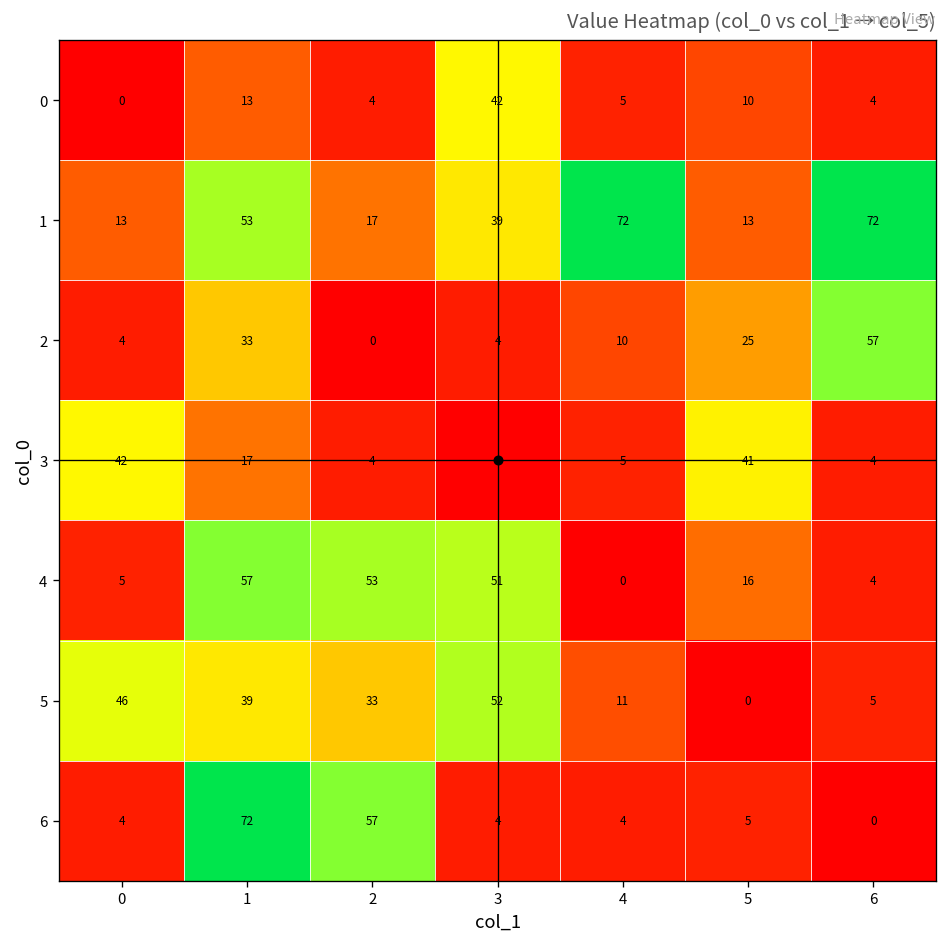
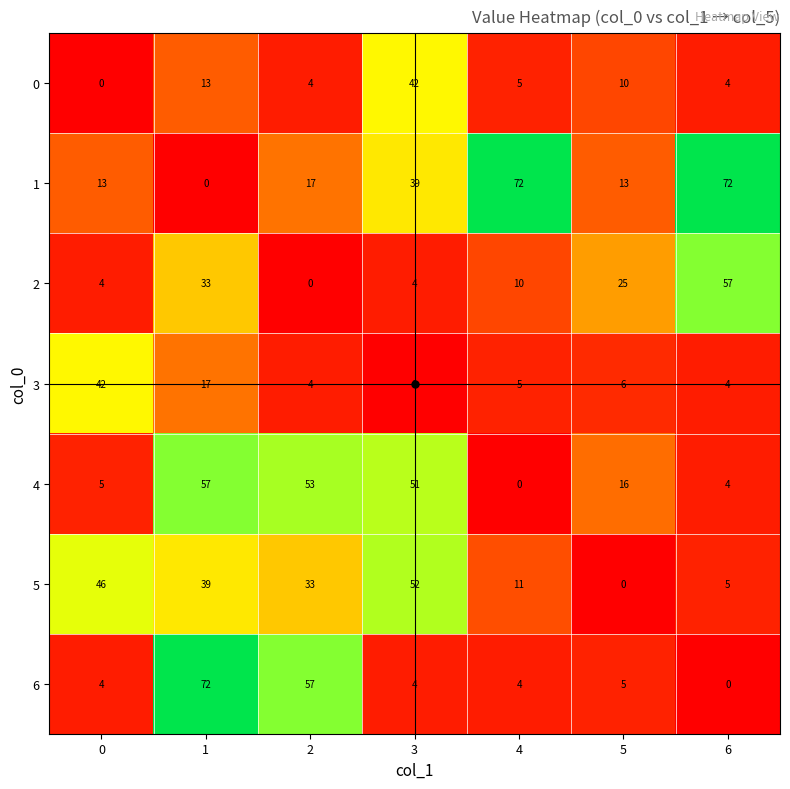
  {
    "0": {
      "0": 0,
      "1": 13,
      "2": 4,
      "3": 42,
      "4": 5,
      "5": 10,
      "6": 4
    },
    "1": {
      "0": 13,
-     "1": 53,
+     "1": 0,
      "2": 17,
      "3": 39,
      "4": 72,
      "5": 13,
      "6": 72
    },
    "2": {
      "0": 4,
      "1": 33,
      "2": 0,
      "3": 4,
      "4": 10,
      "5": 25,
      "6": 57
    },
    "3": {
      "0": 42,
      "1": 17,
      "2": 4,
      "4": 5,
-     "5": 41,
+     "5": 6,
      "6": 4
    },
    "4": {
      "0": 5,
      "1": 57,
      "2": 53,
      "3": 51,
      "4": 0,
      "5": 16,
      "6": 4
    },
    "5": {
      "0": 46,
      "1": 39,
      "2": 33,
      "3": 52,
      "4": 11,
      "5": 0,
      "6": 5
    },
    "6": {
      "0": 4,
      "1": 72,
      "2": 57,
      "3": 4,
      "4": 4,
      "5": 5,
      "6": 0
    }
  }
